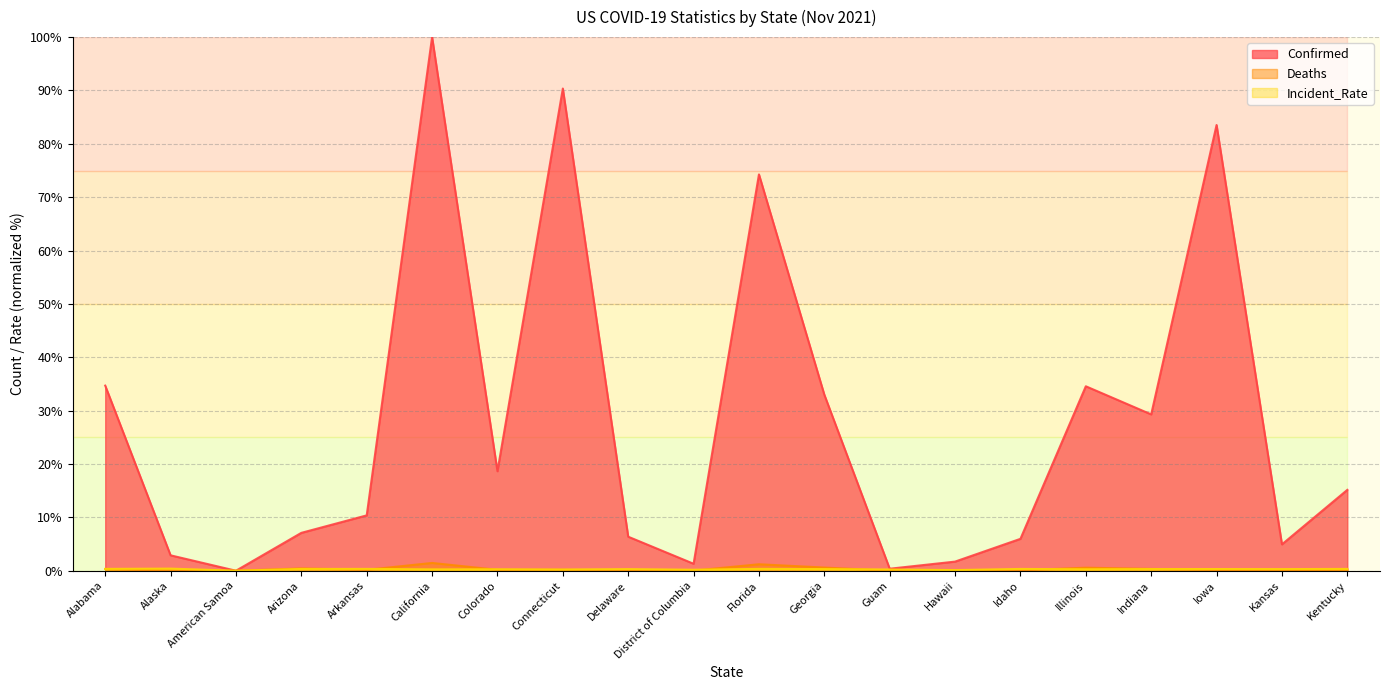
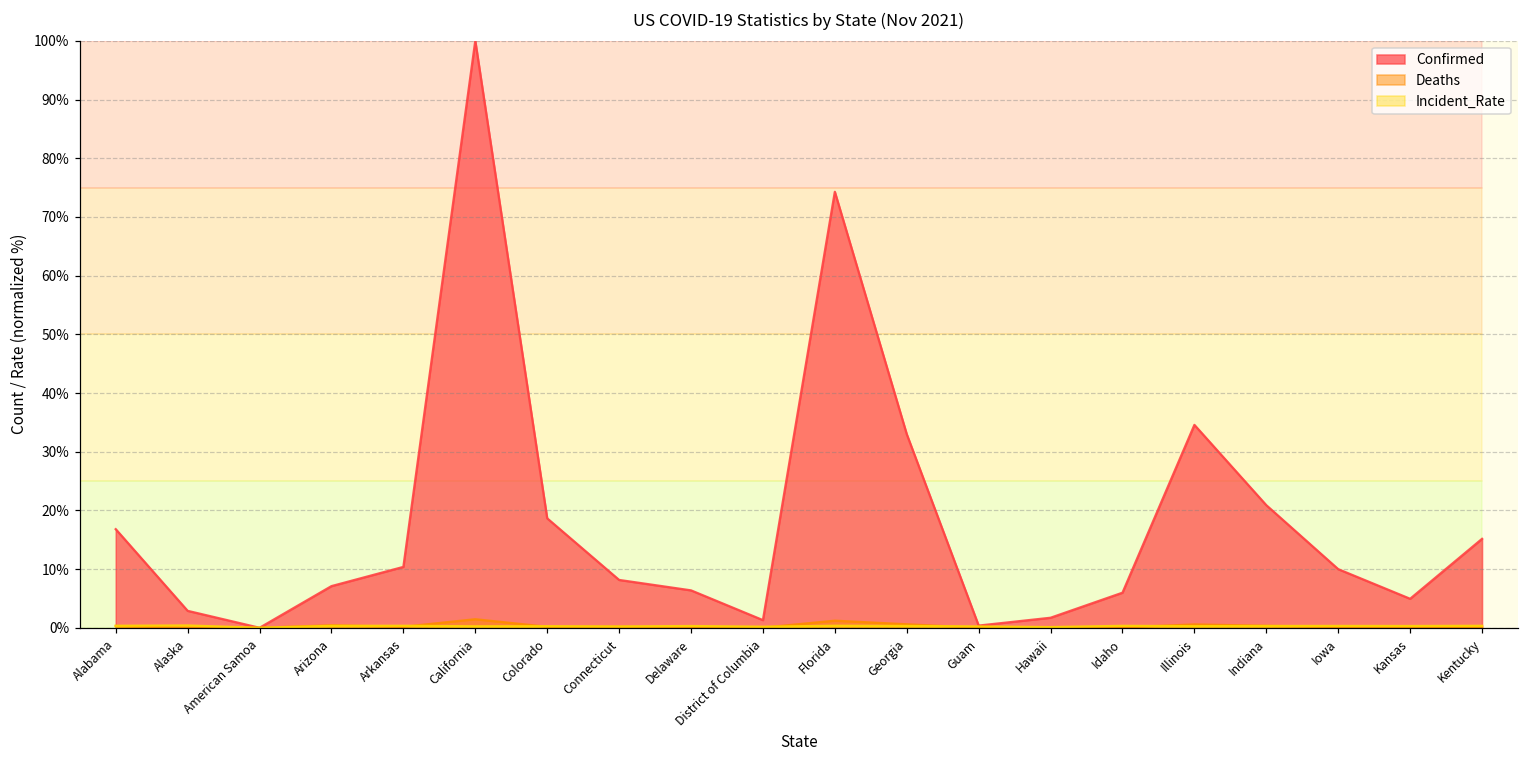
  {
    "Confirmed": {
-     "Alabama": "35%",
+     "Alabama": "17%",
      "Alaska": "3%",
      "Arizona": "7%",
      "Arkansas": "10%",
      "California": "100%",
      "Colorado": "19%",
-     "Connecticut": "90%",
+     "Connecticut": "8%",
      "Delaware": "6%",
      "District of Columbia": "1%",
      "Florida": "74%",
      "Georgia": "33%",
      "Hawaii": "2%",
      "Idaho": "6%",
      "Illinois": "35%",
-     "Indiana": "29%",
-     "Iowa": "84%",
+     "Indiana": "21%",
+     "Iowa": "10%",
      "Kansas": "5%",
      "Kentucky": "15%"
    },
    "Deaths": {
      "California": "1%",
      "Florida": "1%"
    },
    "Incident_Rate": {
      "California": "0%",
      "Florida": "0%"
    }
  }
